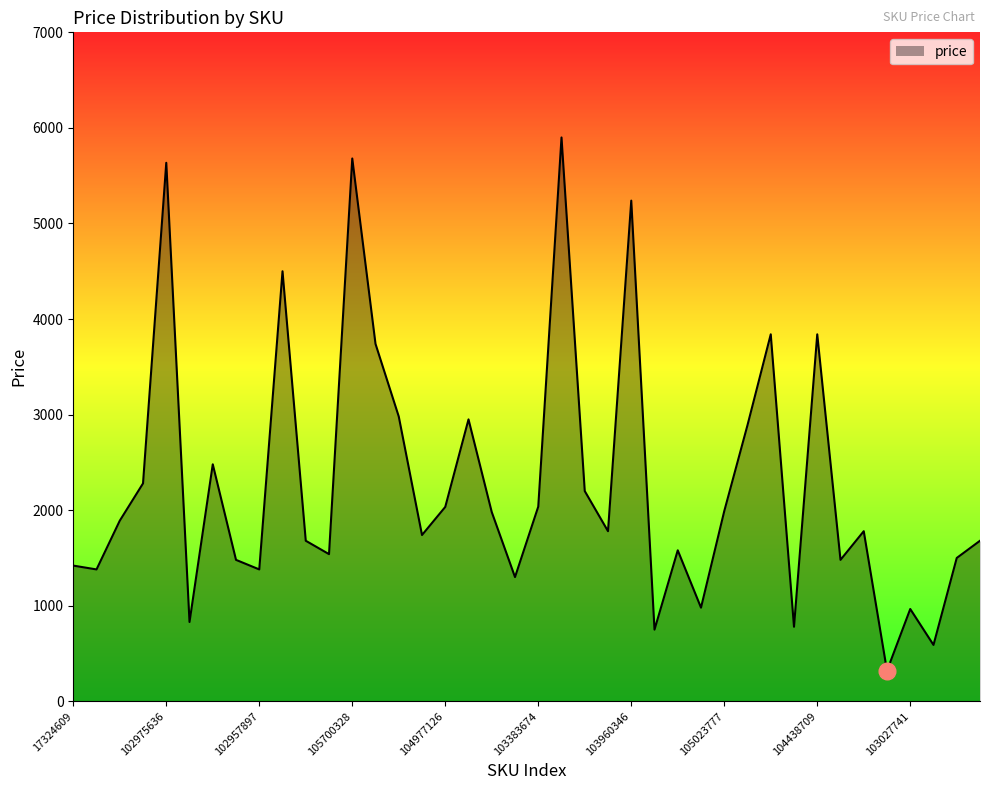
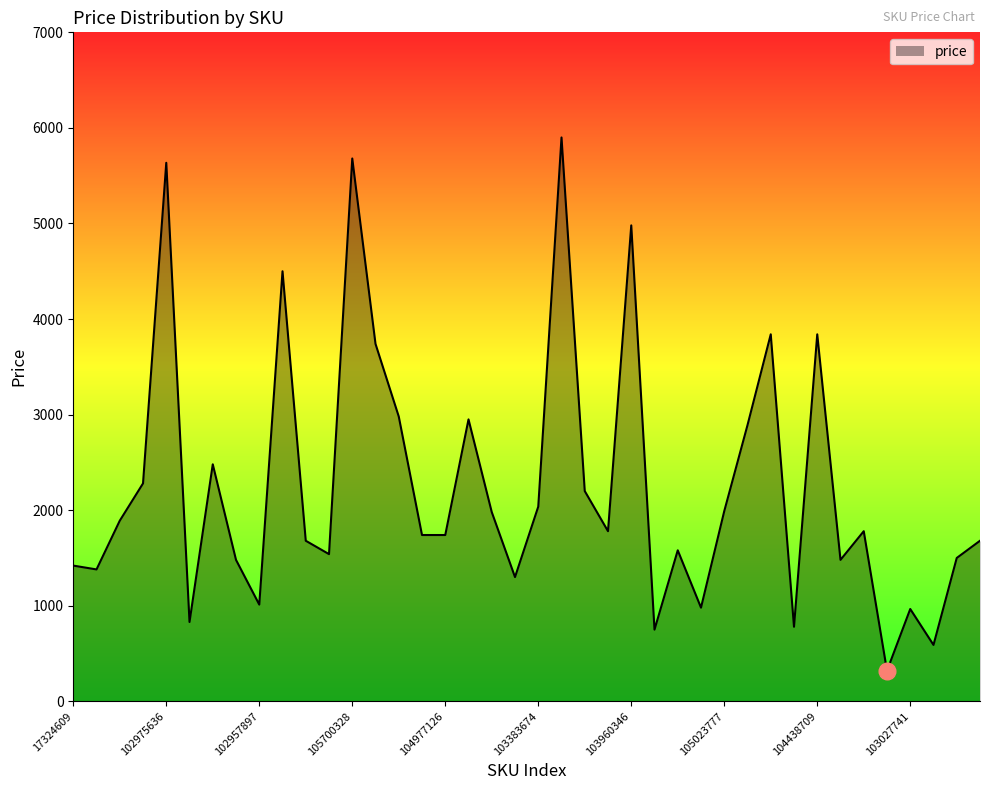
  {
    "price": {
      "17324609": 1400,
      "102975636": 5600,
-     "102957897": 1400,
+     "102957897": 1000,
      "105700328": 5700,
-     "104977126": 2000,
+     "104977126": 1700,
      "103383674": 2000,
-     "103960346": 5200,
+     "103960346": 5000,
      "105023777": 2000,
      "104438709": 3800,
      "103027741": 1000
    }
  }
